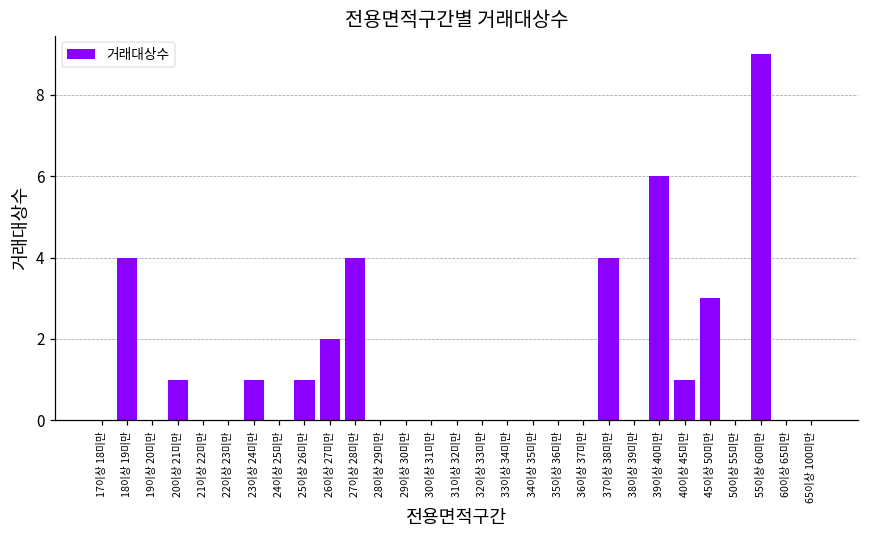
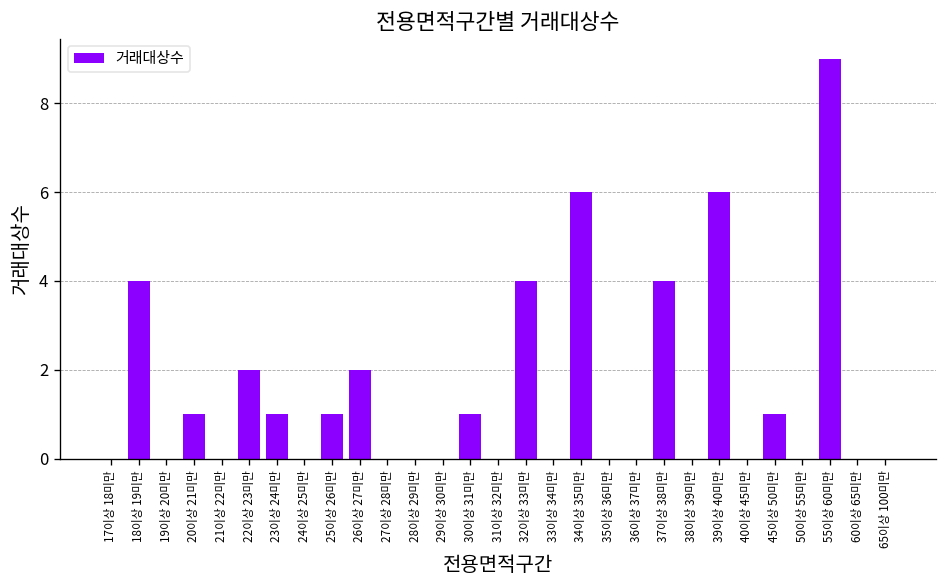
  {
    "17이상 18미만": 0,
    "18이상 19미만": 4,
    "19이상 20미만": 0,
    "20이상 21미만": 1,
    "21이상 22미만": 0,
-   "22이상 23미만": 0,
+   "22이상 23미만": 2,
    "23이상 24미만": 1,
    "24이상 25미만": 0,
    "25이상 26미만": 1,
    "26이상 27미만": 2,
-   "27이상 28미만": 4,
+   "27이상 28미만": 0,
    "28이상 29미만": 0,
    "29이상 30미만": 0,
-   "30이상 31미만": 0,
+   "30이상 31미만": 1,
    "31이상 32미만": 0,
-   "32이상 33미만": 0,
+   "32이상 33미만": 4,
    "33이상 34미만": 0,
-   "34이상 35미만": 0,
+   "34이상 35미만": 6,
    "35이상 36미만": 0,
    "36이상 37미만": 0,
    "37이상 38미만": 4,
    "38이상 39미만": 0,
    "39이상 40미만": 6,
-   "40이상 45미만": 1,
-   "45이상 50미만": 3,
+   "40이상 45미만": 0,
+   "45이상 50미만": 1,
    "50이상 55미만": 0,
    "55이상 60미만": 9,
    "60이상 65미만": 0,
    "65이상 100미만": 0
  }
